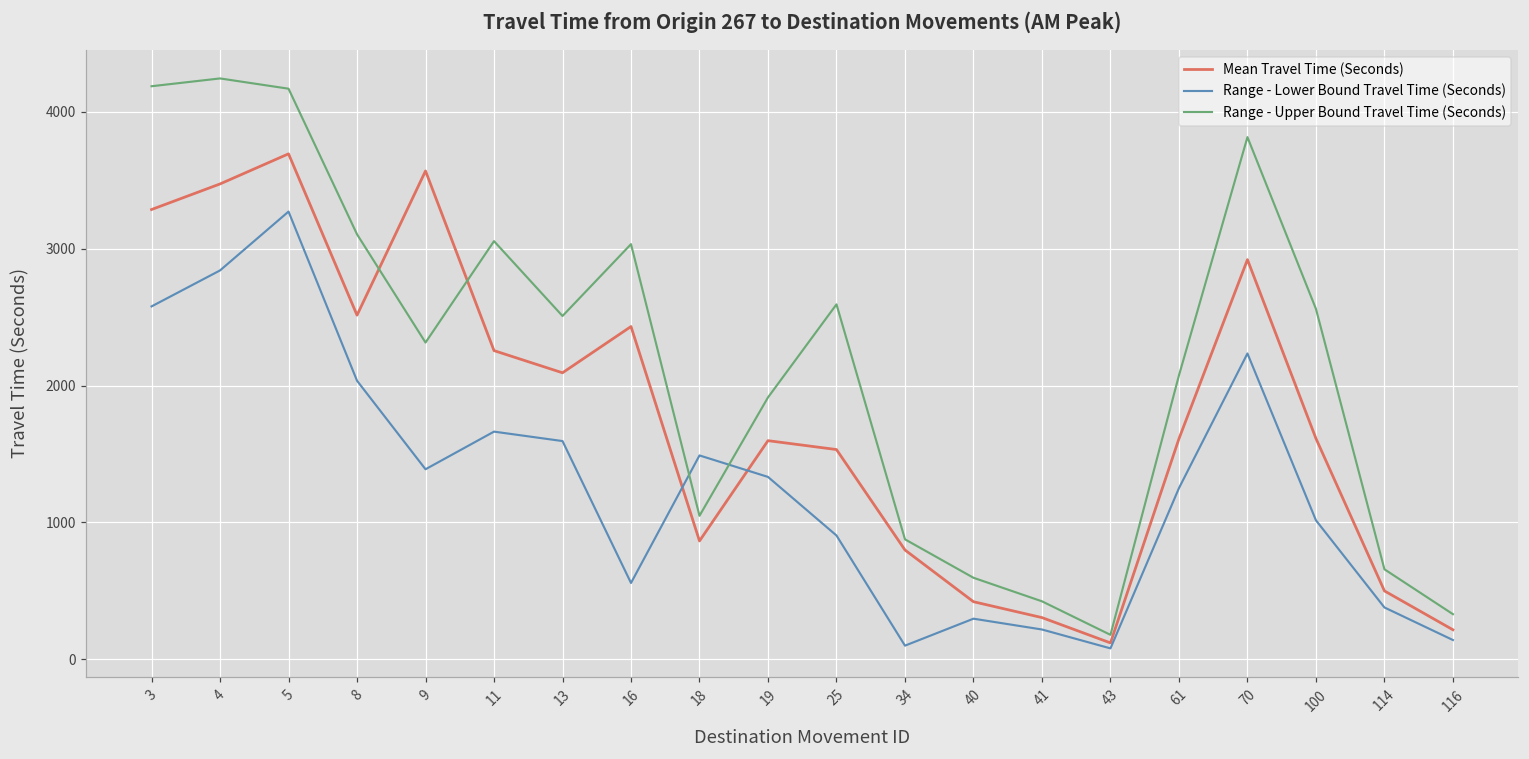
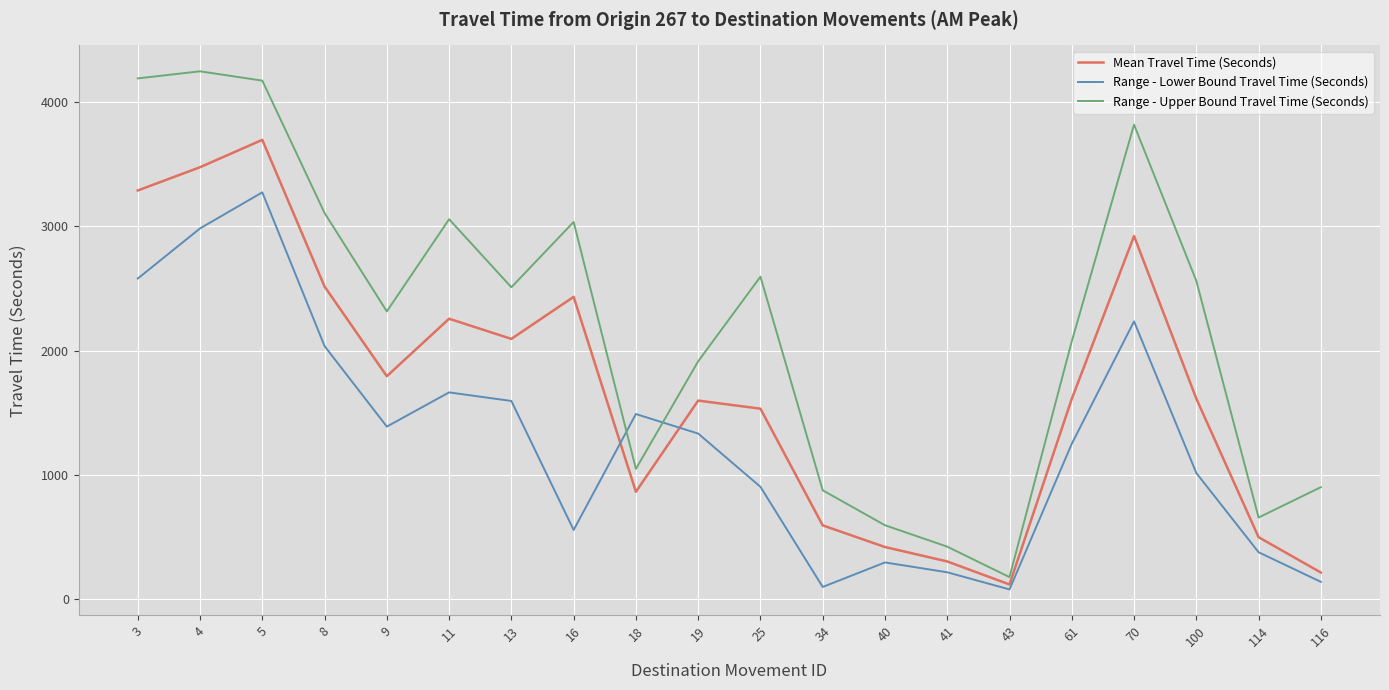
  {
    "Mean Travel Time (Seconds)": {
      "3": 3290,
      "4": 3470,
      "5": 3690,
      "8": 2520,
-     "9": 3570,
+     "9": 1790,
      "11": 2260,
      "13": 2090,
      "16": 2430,
      "18": 870,
      "19": 1600,
      "25": 1530,
-     "34": 800,
+     "34": 600,
      "40": 420,
      "41": 310,
      "43": 120,
      "61": 1610,
      "70": 2920,
      "100": 1610,
      "114": 500,
      "116": 220
    },
    "Range - Lower Bound Travel Time (Seconds)": {
      "3": 2580,
-     "4": 2840,
+     "4": 2980,
      "5": 3270,
      "8": 2040,
      "9": 1390,
      "11": 1660,
      "13": 1600,
      "16": 560,
      "18": 1490,
      "19": 1330,
      "25": 910,
      "34": 100,
      "40": 300,
      "41": 220,
      "43": 80,
      "61": 1250,
      "70": 2240,
      "100": 1020,
      "114": 380,
      "116": 140
    },
    "Range - Upper Bound Travel Time (Seconds)": {
      "3": 4190,
      "4": 4250,
      "5": 4170,
      "8": 3110,
      "9": 2320,
      "11": 3060,
      "13": 2510,
      "16": 3030,
      "18": 1050,
      "19": 1910,
      "25": 2590,
      "34": 880,
      "40": 600,
      "41": 420,
      "43": 180,
      "61": 2080,
      "70": 3820,
      "100": 2560,
      "114": 660,
-     "116": 330
+     "116": 900
    }
  }
